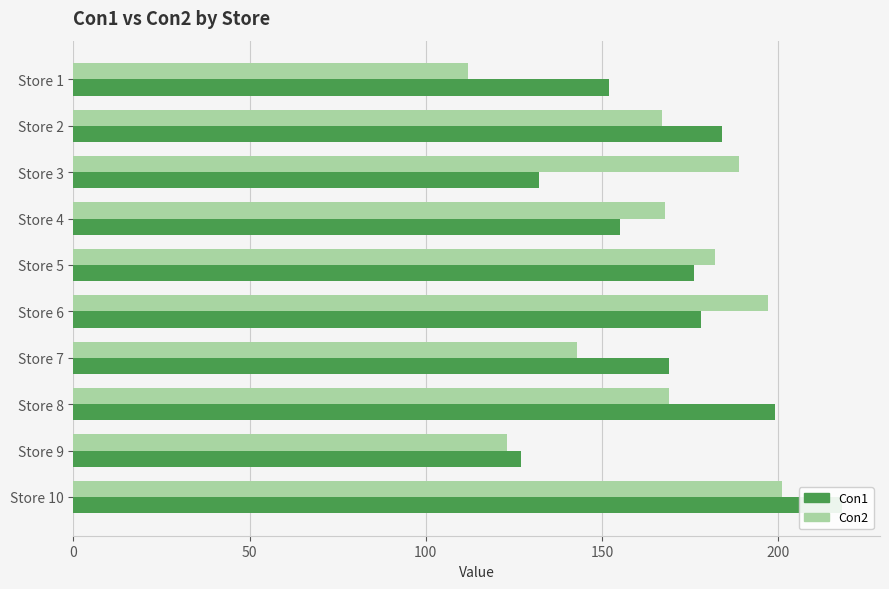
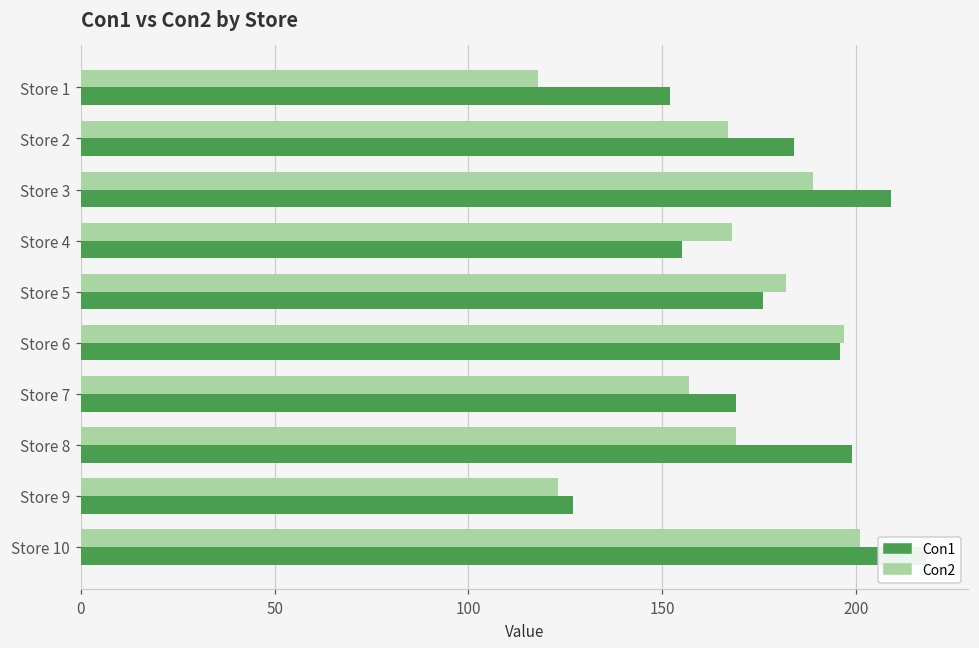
  {
    "Con1": {
      "Store 1": 152,
      "Store 2": 184,
-     "Store 3": 132,
+     "Store 3": 209,
      "Store 4": 155,
      "Store 5": 176,
-     "Store 6": 178,
+     "Store 6": 196,
      "Store 7": 169,
      "Store 8": 199,
      "Store 9": 127
    },
    "Con2": {
-     "Store 1": 112,
+     "Store 1": 118,
      "Store 2": 167,
      "Store 3": 189,
      "Store 4": 168,
      "Store 5": 182,
      "Store 6": 197,
-     "Store 7": 143,
+     "Store 7": 157,
      "Store 8": 169,
      "Store 9": 123,
      "Store 10": 201
    }
  }
